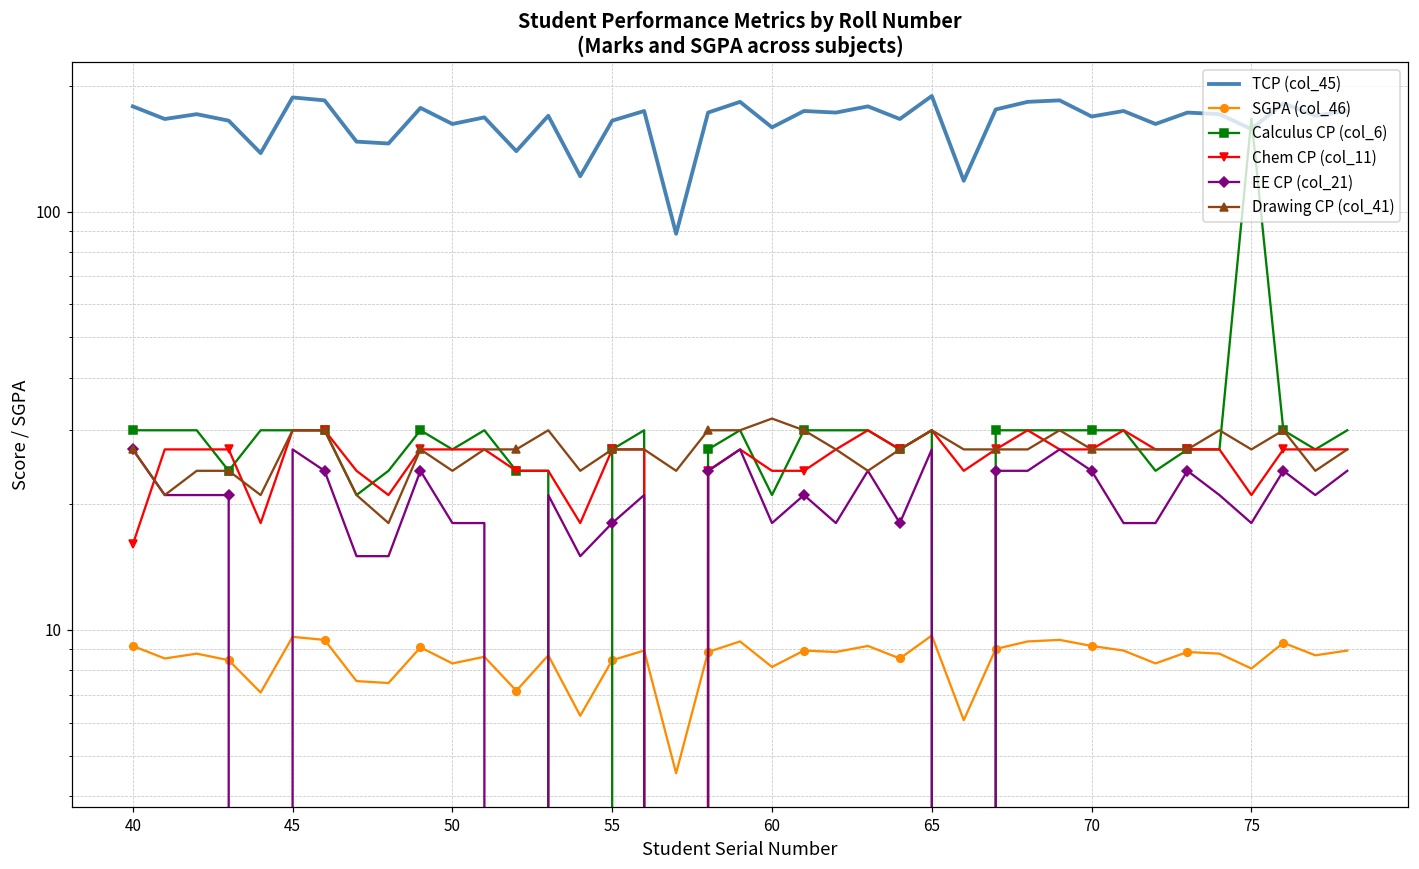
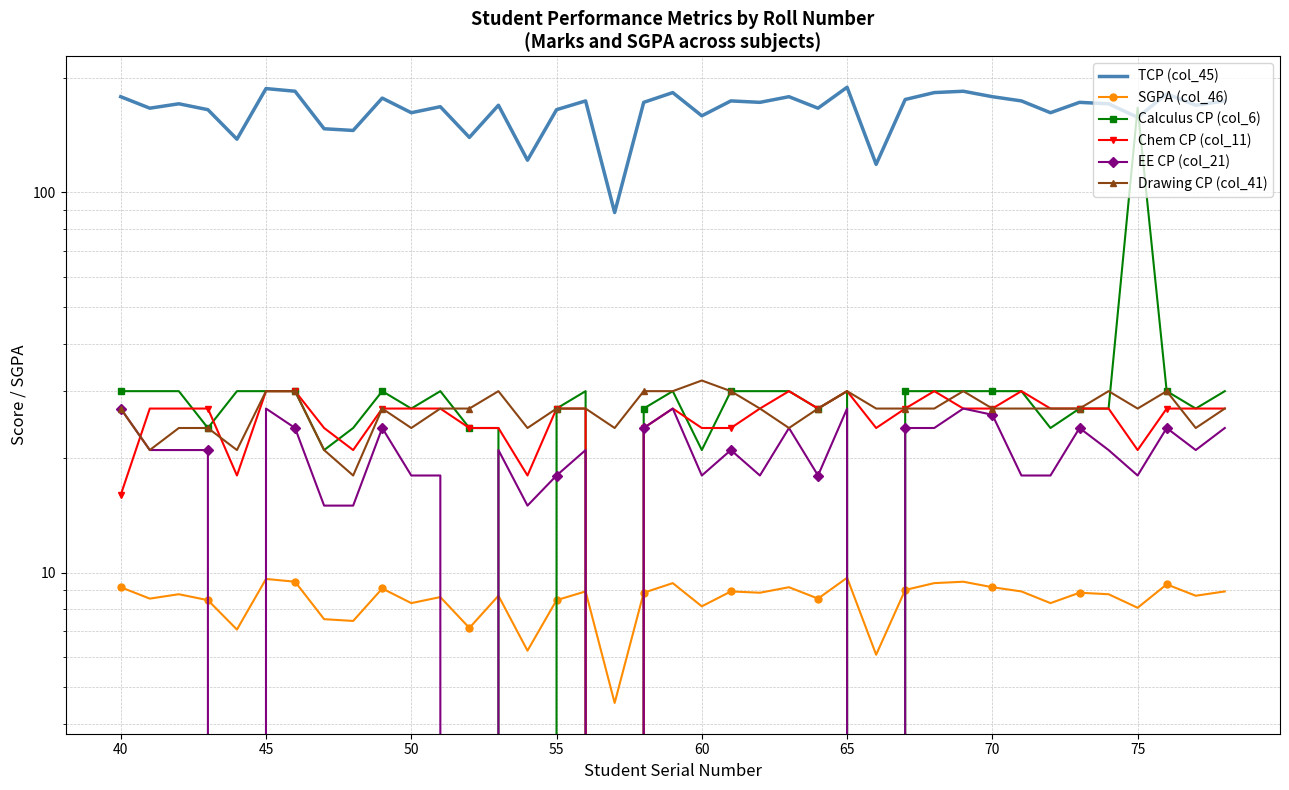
  {
    "TCP (col_45)": {
      "40": 180,
      "45": 190,
      "50": 162,
      "55": 165,
      "60": 159,
      "65": 190,
-     "70": 170
+     "70": 180
    },
    "SGPA (col_46)": {
      "40": 9.2,
      "45": 9.6,
      "50": 8.3,
      "55": 8.5,
      "60": 8.2,
      "65": 9.7,
      "70": 9.2,
      "75": 8
    },
    "Calculus CP (col_6)": {
      "40": 30,
      "60": 21,
      "70": 30
    },
    "Chem CP (col_11)": {
      "40": 16,
      "60": 24,
      "75": 21
    },
    "EE CP (col_21)": {
      "45": 27,
      "50": 18,
      "55": 18,
      "60": 18,
      "65": 27,
-     "70": 24,
+     "70": 26,
      "75": 18
    },
    "Drawing CP (col_41)": {
      "50": 24,
      "60": 32,
      "75": 27
    }
  }
